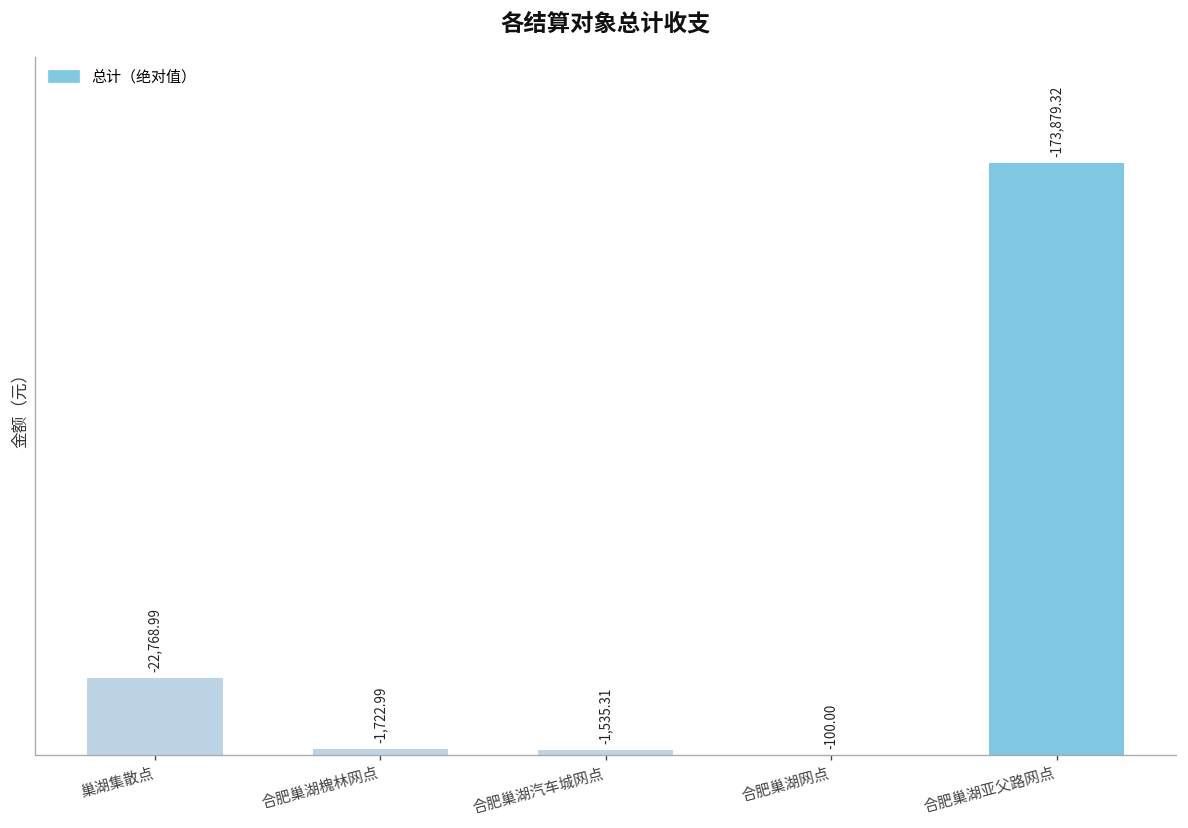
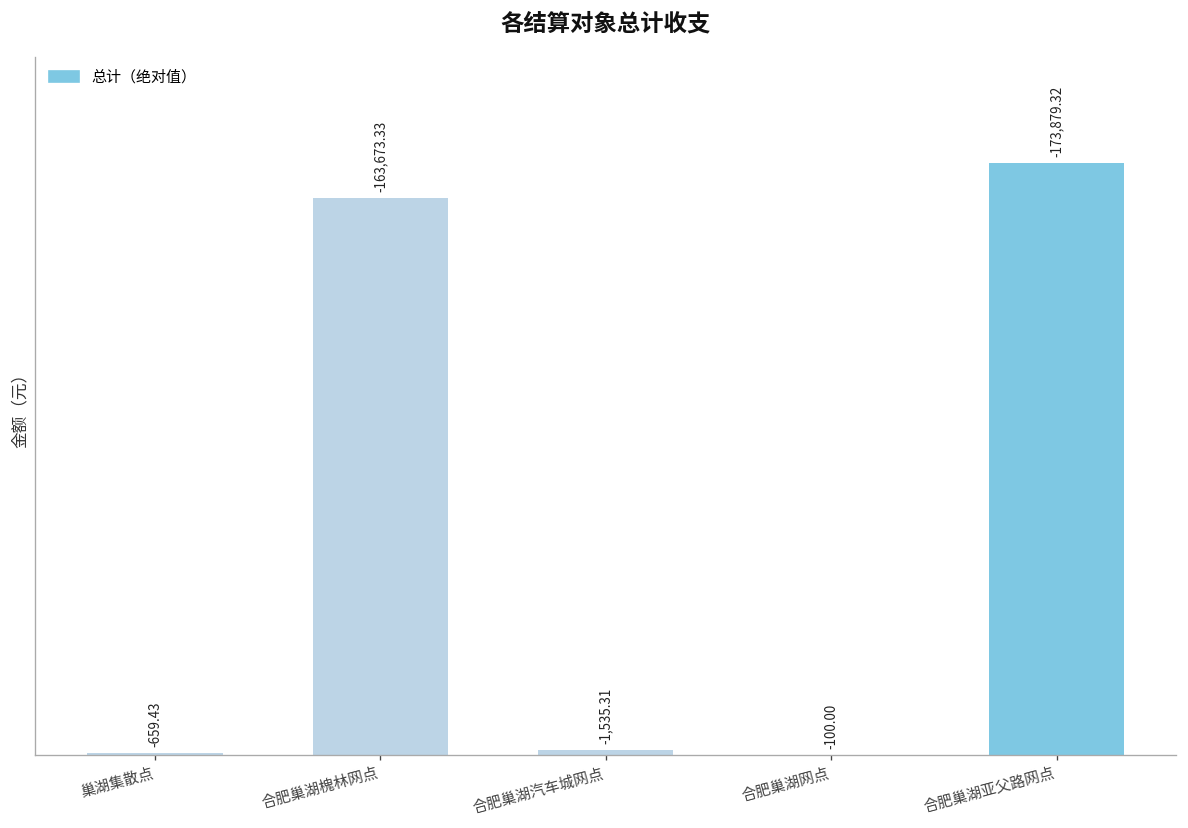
  {
-   "巢湖集散点": "-22,768.99",
-   "合肥巢湖槐林网点": "-1,722.99"
+   "巢湖集散点": "-659.43",
+   "合肥巢湖槐林网点": "-163,673.33"
  }
